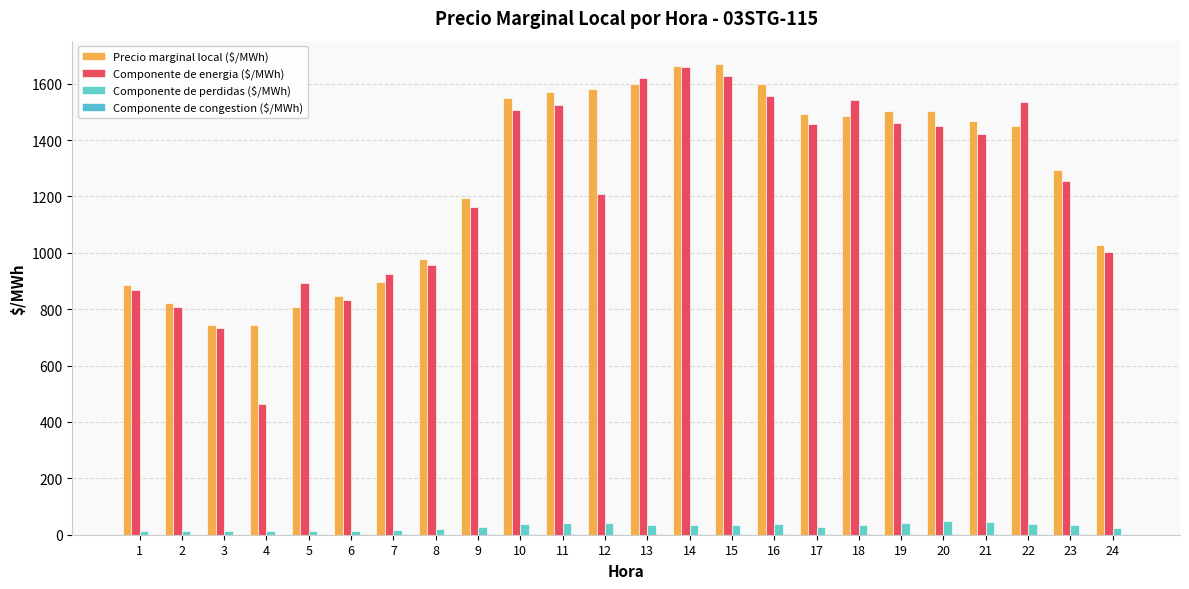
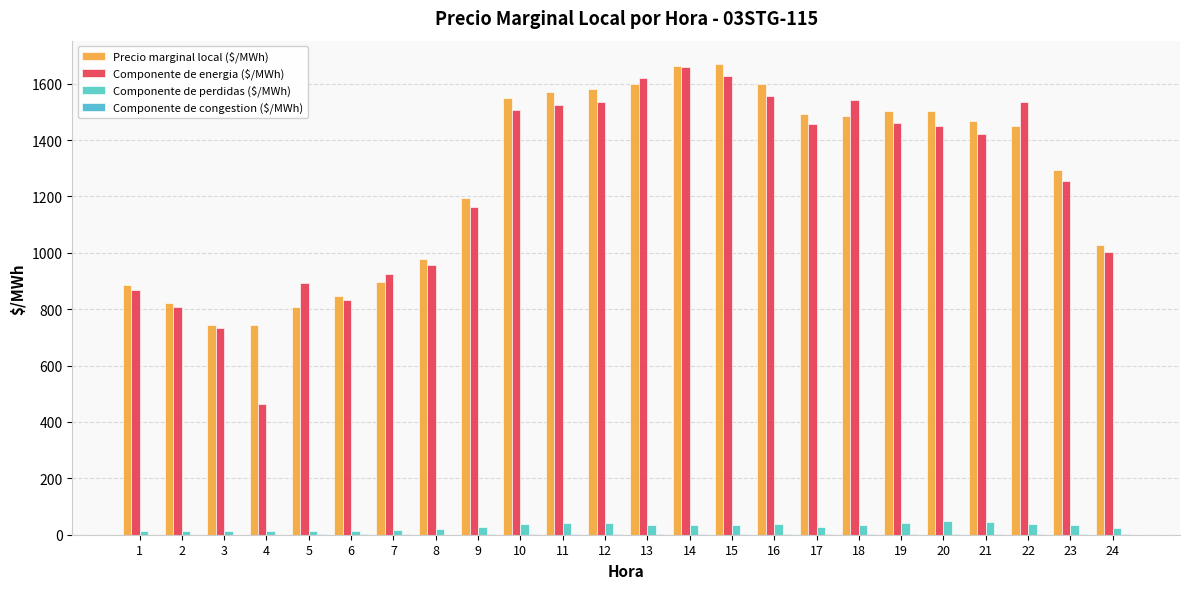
  {
    "Precio marginal local ($/MWh)": {
      "1": 890,
      "2": 820,
      "3": 740,
      "4": 740,
      "5": 810,
      "6": 850,
      "7": 900,
      "8": 980,
      "9": 1190,
      "10": 1550,
      "11": 1570,
      "12": 1580,
      "13": 1600,
      "14": 1660,
      "15": 1670,
      "16": 1600,
      "17": 1490,
      "18": 1490,
      "19": 1500,
      "20": 1500,
      "21": 1470,
      "22": 1450,
      "23": 1290,
      "24": 1030
    },
    "Componente de energia ($/MWh)": {
      "1": 870,
      "2": 810,
      "3": 730,
      "4": 470,
      "5": 890,
      "6": 830,
      "7": 920,
      "8": 960,
      "9": 1160,
      "10": 1510,
      "11": 1520,
-     "12": 1210,
+     "12": 1540,
      "13": 1620,
      "14": 1660,
      "15": 1630,
      "16": 1550,
      "17": 1460,
      "18": 1540,
      "19": 1460,
      "20": 1450,
      "21": 1420,
      "22": 1540,
      "23": 1260,
      "24": 1000
    }
  }
